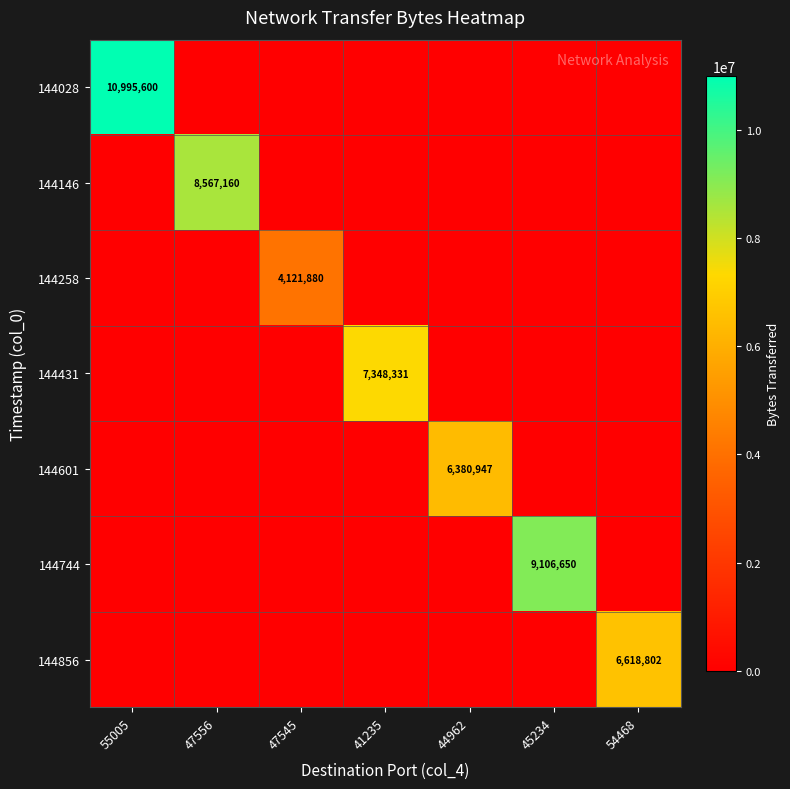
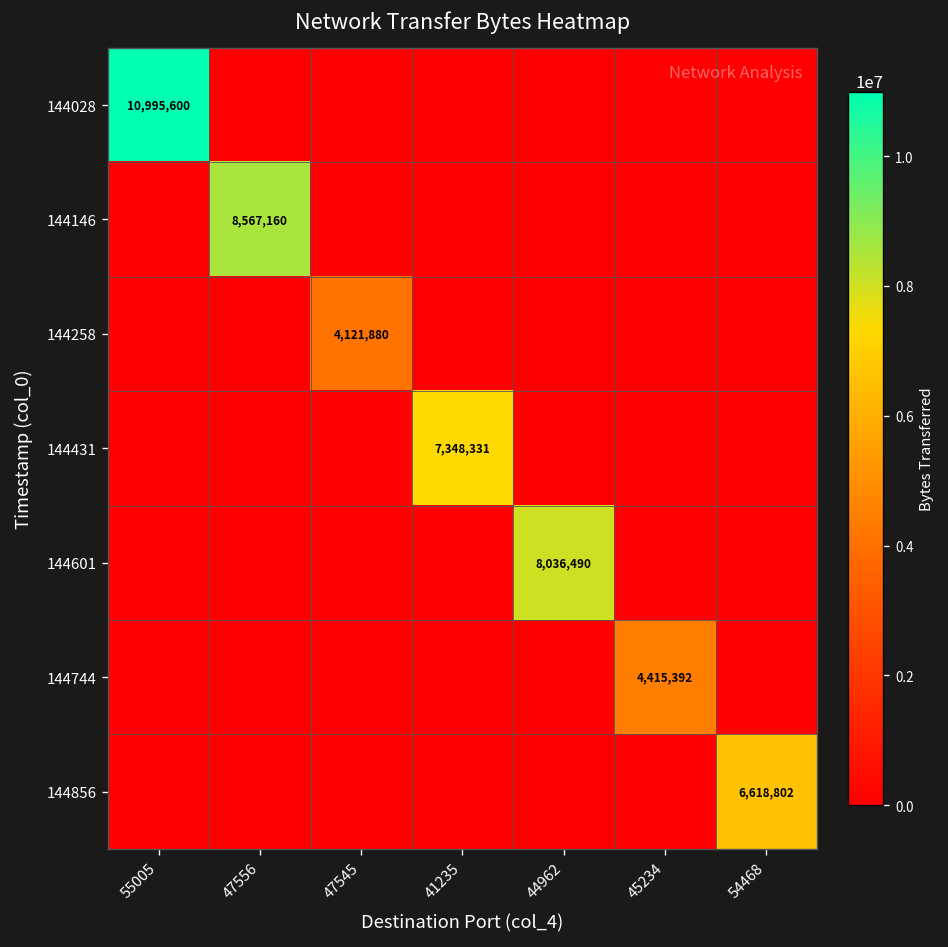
  {
    "144028": {
      "55005": "10,995,600"
    },
    "144146": {
      "47556": "8,567,160"
    },
    "144258": {
      "47545": "4,121,880"
    },
    "144431": {
      "41235": "7,348,331"
    },
    "144601": {
-     "44962": "6,380,947"
+     "44962": "8,036,490"
    },
    "144744": {
-     "45234": "9,106,650"
+     "45234": "4,415,392"
    },
    "144856": {
      "54468": "6,618,802"
    }
  }
